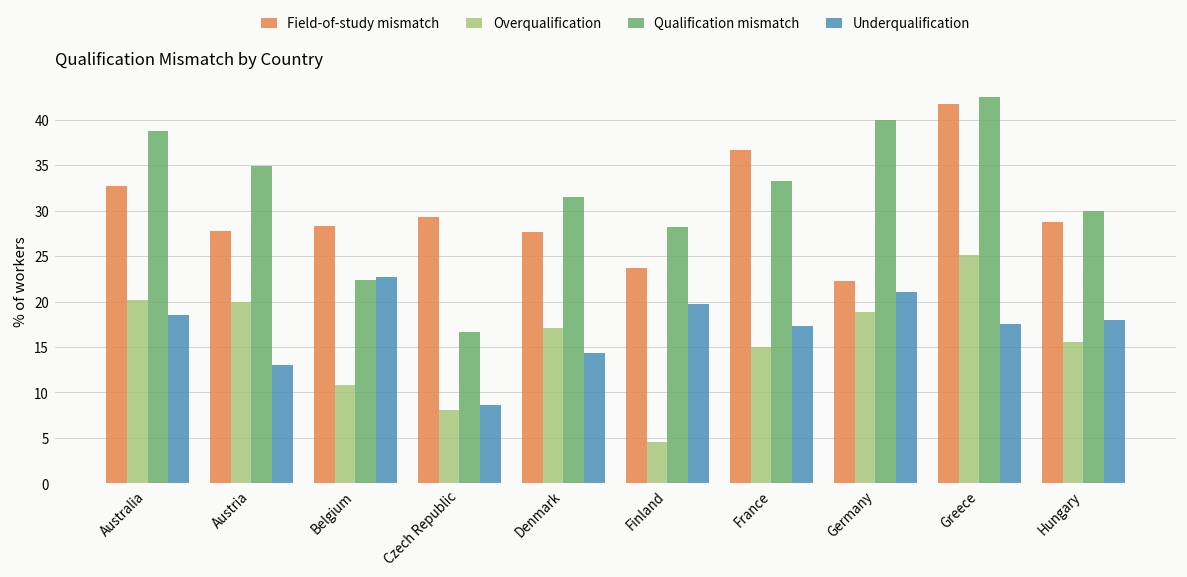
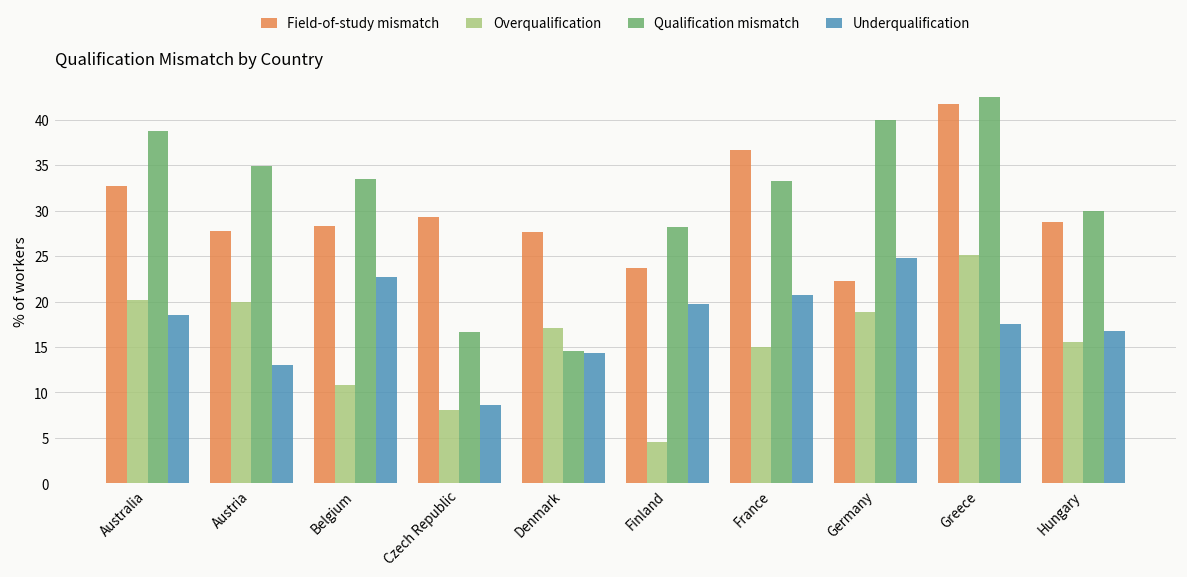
  {
    "Field-of-study mismatch": {
      "Australia": 33,
      "Austria": 28,
      "Belgium": 28,
      "Czech Republic": 29,
      "Denmark": 28,
      "Finland": 24,
      "France": 37,
      "Germany": 22,
      "Greece": 42,
      "Hungary": 29
    },
    "Overqualification": {
      "Australia": 20,
      "Austria": 20,
      "Belgium": 11,
      "Czech Republic": 8,
      "Denmark": 17,
      "Finland": 5,
      "France": 15,
      "Germany": 19,
      "Greece": 25,
      "Hungary": 16
    },
    "Qualification mismatch": {
      "Australia": 39,
      "Austria": 35,
-     "Belgium": 22,
+     "Belgium": 34,
      "Czech Republic": 17,
-     "Denmark": 32,
+     "Denmark": 15,
      "Finland": 28,
      "France": 33,
      "Germany": 40,
      "Greece": 43,
      "Hungary": 30
    },
    "Underqualification": {
      "Australia": 19,
      "Austria": 13,
      "Belgium": 23,
      "Czech Republic": 9,
      "Denmark": 14,
      "Finland": 20,
-     "France": 17,
-     "Germany": 21,
+     "France": 21,
+     "Germany": 25,
      "Greece": 18,
-     "Hungary": 18
+     "Hungary": 17
    }
  }
